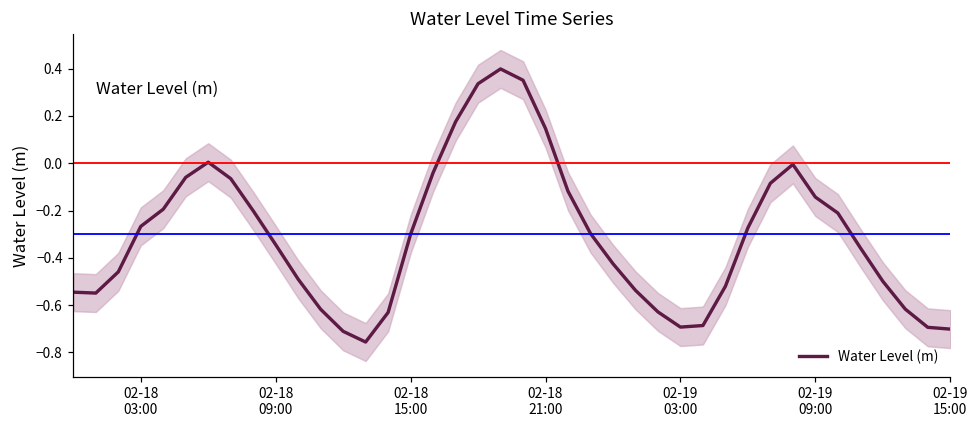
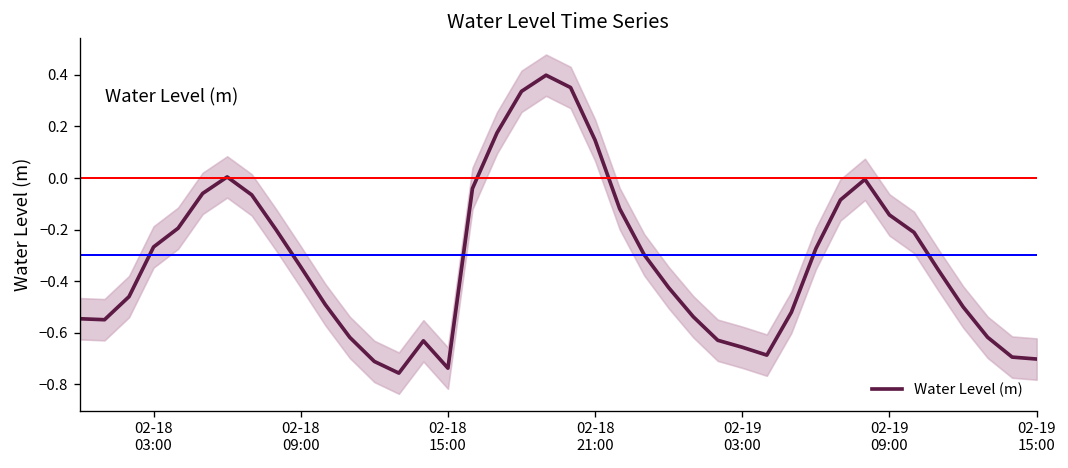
  {
    "Water Level (m)": {
      "02-18 03:00": -0.27,
      "02-18 09:00": -0.34,
-     "02-18 15:00": -0.30,
+     "02-18 15:00": -0.74,
      "02-18 21:00": 0.15,
-     "02-19 03:00": -0.69,
+     "02-19 03:00": -0.66,
      "02-19 09:00": -0.14,
      "02-19 15:00": -0.70
    }
  }
